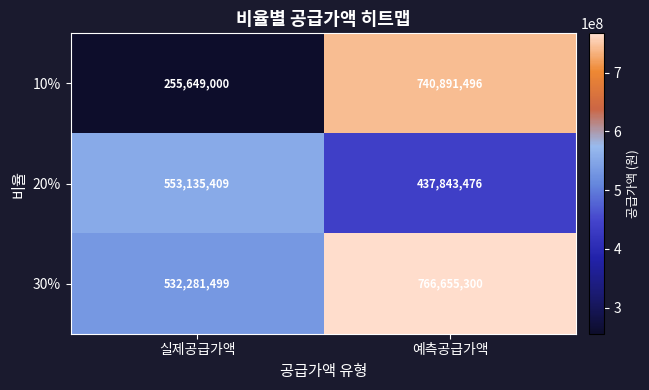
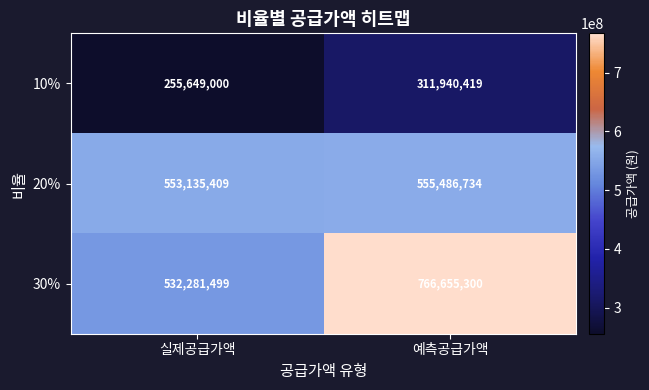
  {
    "10%": {
      "실제공급가액": "255,649,000",
-     "예측공급가액": "740,891,496"
+     "예측공급가액": "311,940,419"
    },
    "20%": {
      "실제공급가액": "553,135,409",
-     "예측공급가액": "437,843,476"
+     "예측공급가액": "555,486,734"
    },
    "30%": {
      "실제공급가액": "532,281,499",
      "예측공급가액": "766,655,300"
    }
  }
